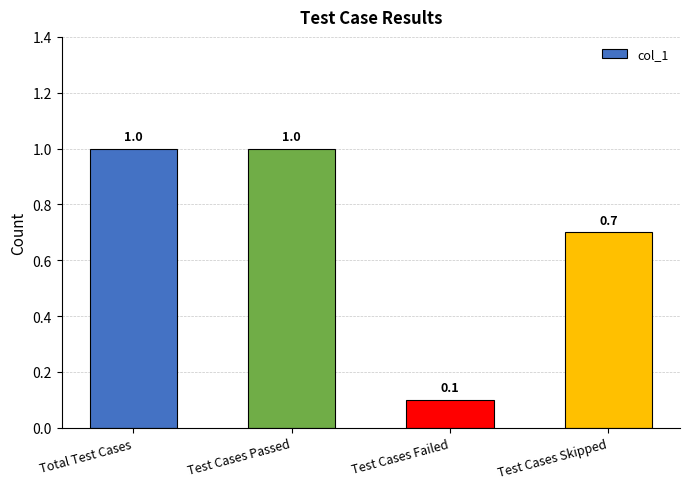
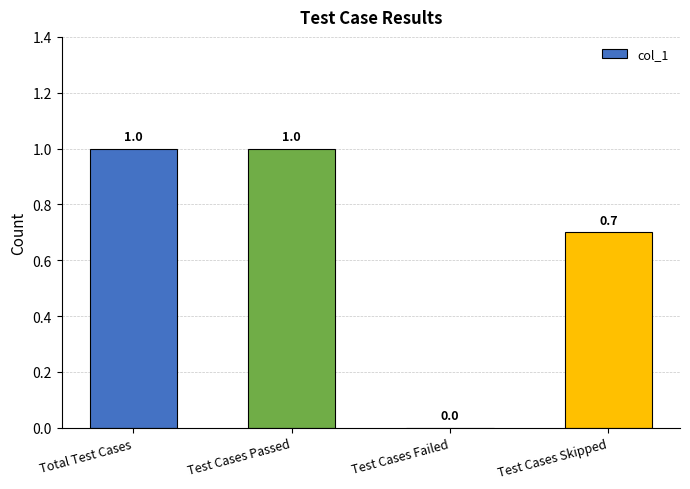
  {
    "Total Test Cases": 1.0,
    "Test Cases Passed": 1.0,
-   "Test Cases Failed": 0.1,
+   "Test Cases Failed": 0.0,
    "Test Cases Skipped": 0.7
  }
